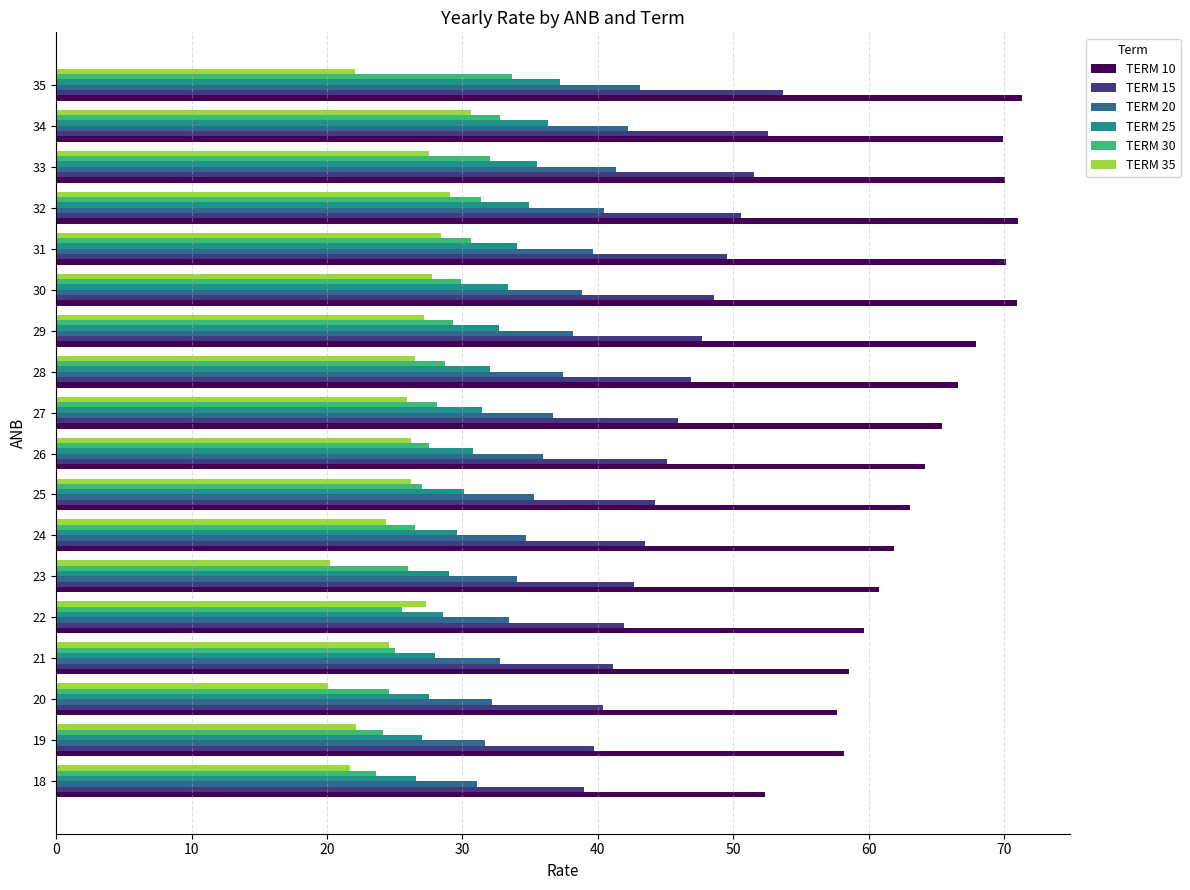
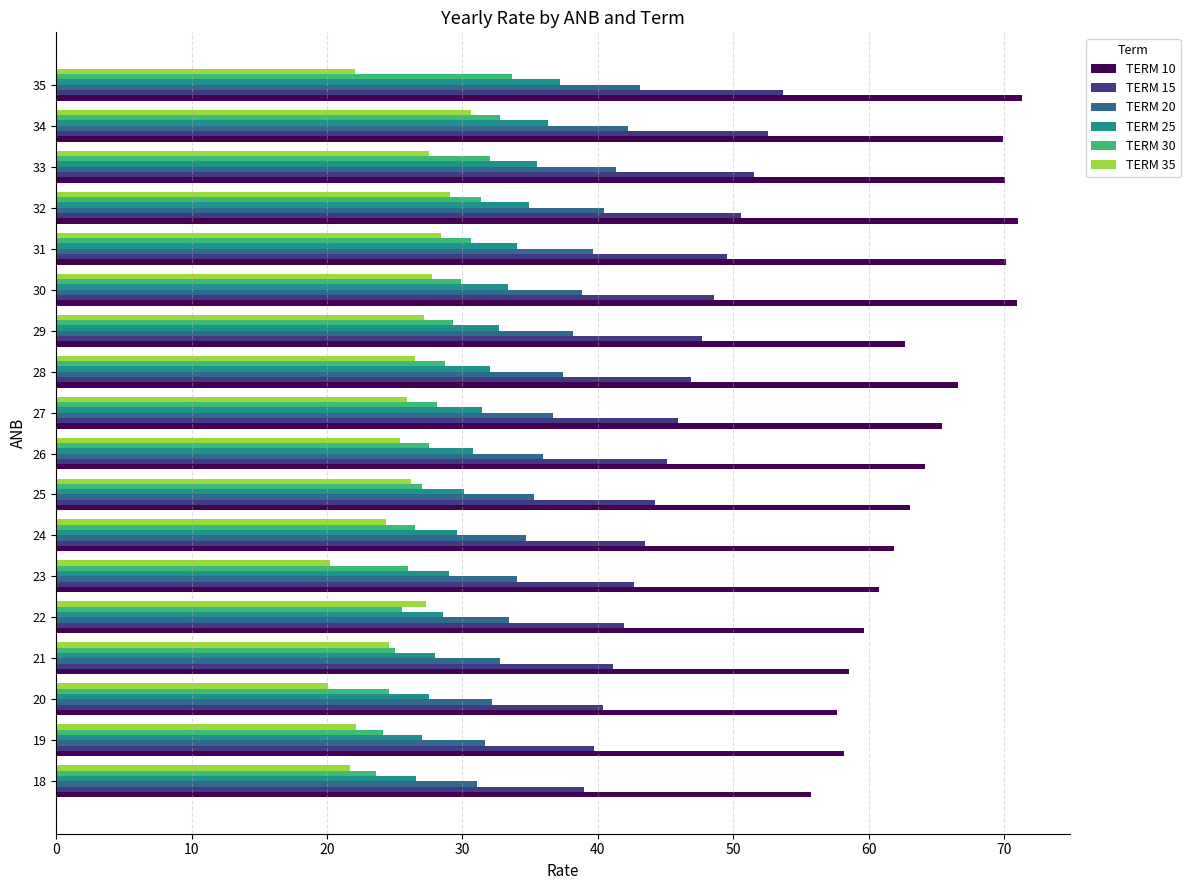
  {
    "TERM 10": {
      "35": 71.3,
      "34": 69.9,
      "33": 70.1,
      "32": 71.1,
      "31": 70.2,
      "30": 71.0,
-     "29": 67.9,
+     "29": 62.7,
      "28": 66.6,
      "27": 65.4,
      "26": 64.2,
      "25": 63.1,
      "24": 61.9,
      "23": 60.8,
      "22": 59.7,
      "21": 58.6,
      "20": 57.7,
      "19": 58.2,
-     "18": 52.4
+     "18": 55.8
    },
    "TERM 35": {
      "35": 22.0,
      "34": 30.6,
      "33": 27.5,
      "32": 29.1,
      "31": 28.5,
      "30": 27.8,
      "29": 27.2,
      "28": 26.5,
      "27": 25.9,
-     "26": 26.2,
+     "26": 25.4,
      "25": 26.2,
      "24": 24.4,
      "23": 20.2,
      "22": 27.3,
      "21": 24.6,
      "20": 20.1,
      "19": 22.2,
      "18": 21.7
    }
  }
